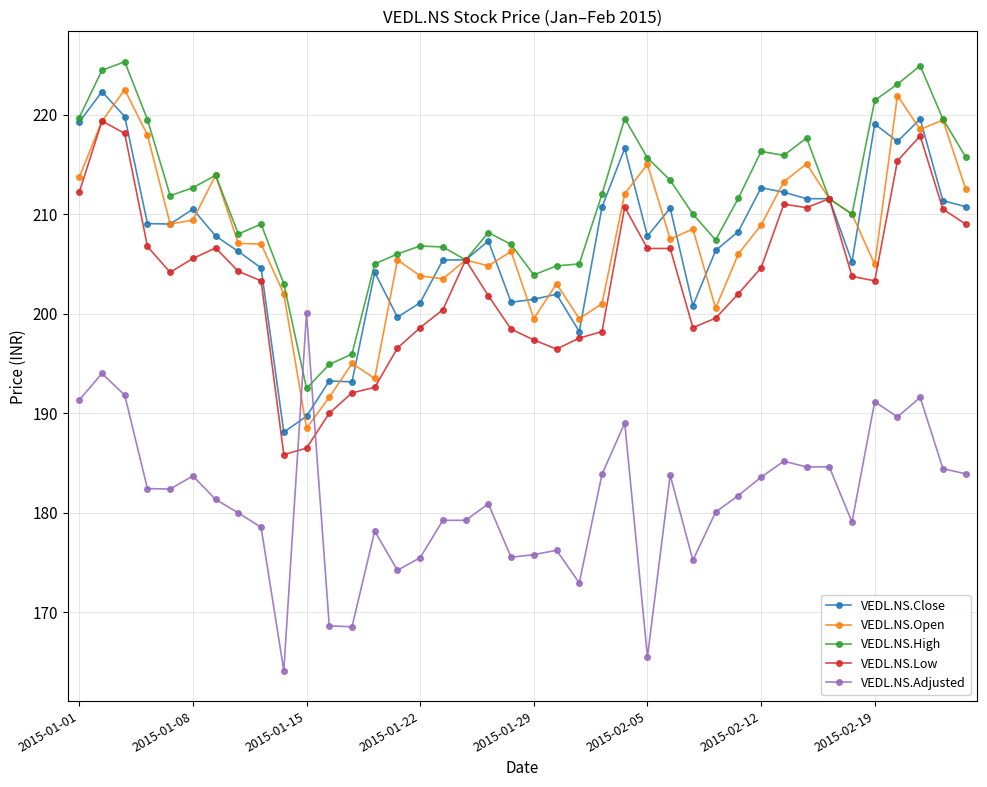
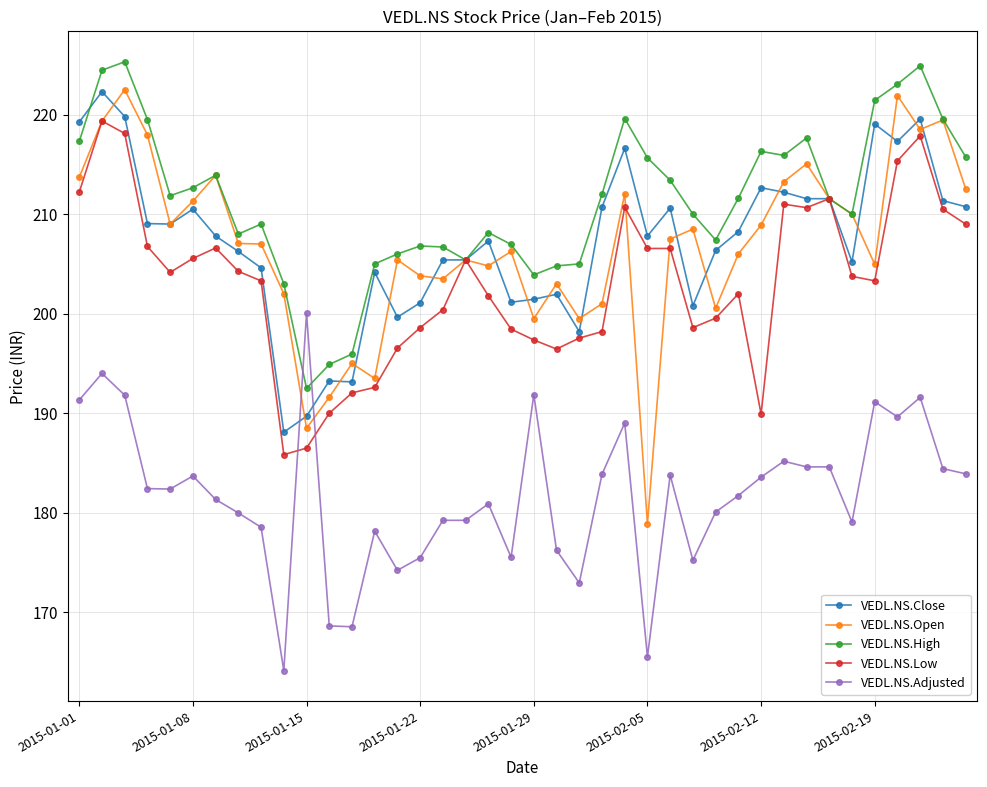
  {
    "VEDL.NS.Close": {
      "2015-01-01": 219,
      "2015-01-08": 211,
      "2015-01-15": 190,
      "2015-01-22": 201,
      "2015-01-29": 201,
      "2015-02-05": 208,
      "2015-02-12": 213,
      "2015-02-19": 219
    },
    "VEDL.NS.Open": {
      "2015-01-01": 214,
-     "2015-01-08": 209,
+     "2015-01-08": 211,
      "2015-01-15": 189,
      "2015-01-22": 204,
      "2015-01-29": 200,
-     "2015-02-05": 215,
+     "2015-02-05": 179,
      "2015-02-12": 209,
      "2015-02-19": 205
    },
    "VEDL.NS.High": {
-     "2015-01-01": 220,
+     "2015-01-01": 217,
      "2015-01-08": 213,
      "2015-01-15": 193,
      "2015-01-22": 207,
      "2015-01-29": 204,
      "2015-02-05": 216,
      "2015-02-12": 216,
      "2015-02-19": 221
    },
    "VEDL.NS.Low": {
      "2015-01-01": 212,
      "2015-01-08": 206,
      "2015-01-15": 187,
      "2015-01-22": 199,
      "2015-01-29": 197,
      "2015-02-05": 207,
-     "2015-02-12": 205,
+     "2015-02-12": 190,
      "2015-02-19": 203
    },
    "VEDL.NS.Adjusted": {
      "2015-01-01": 191,
      "2015-01-08": 184,
      "2015-01-15": 200,
      "2015-01-22": 175,
-     "2015-01-29": 176,
+     "2015-01-29": 192,
      "2015-02-05": 166,
      "2015-02-12": 184,
      "2015-02-19": 191
    }
  }
